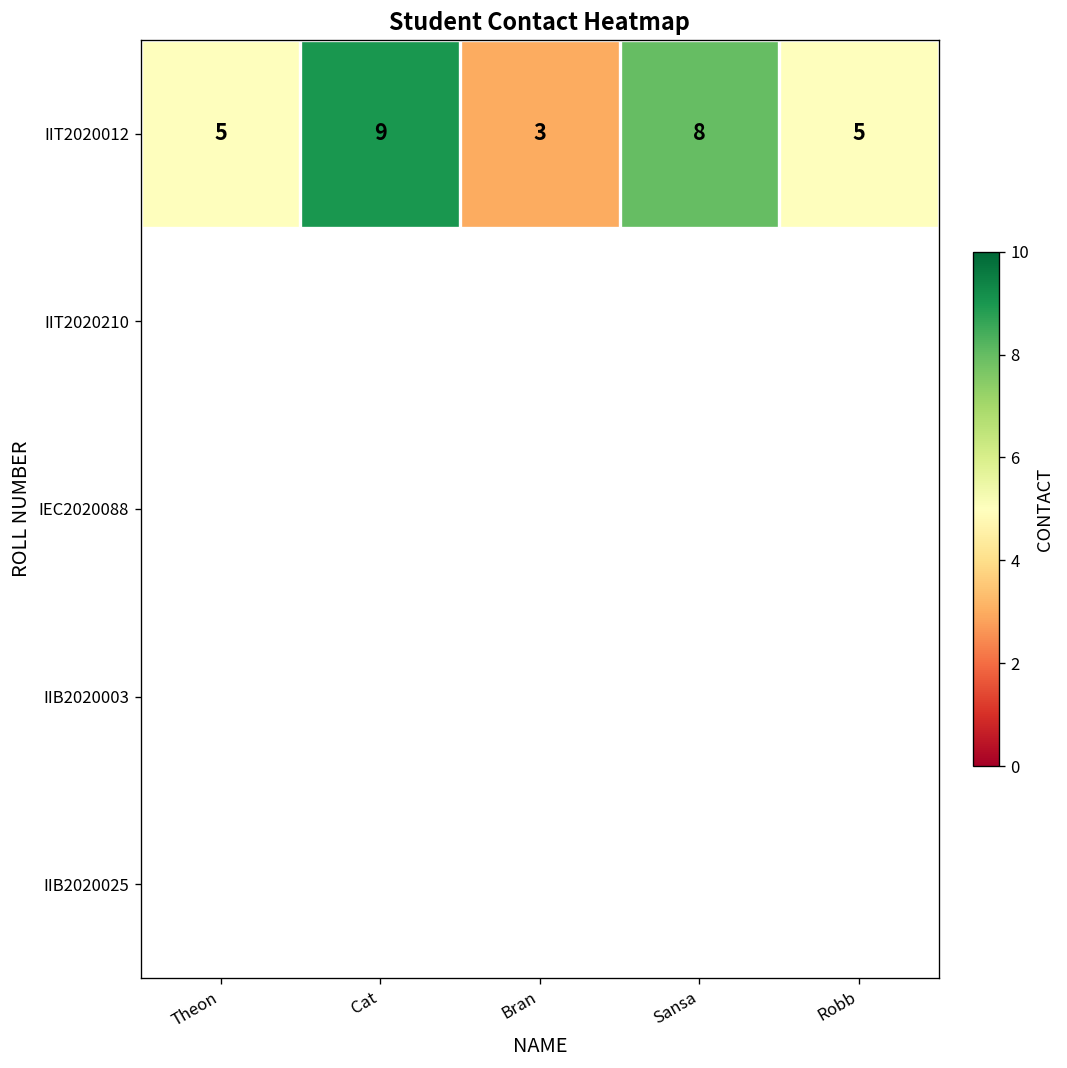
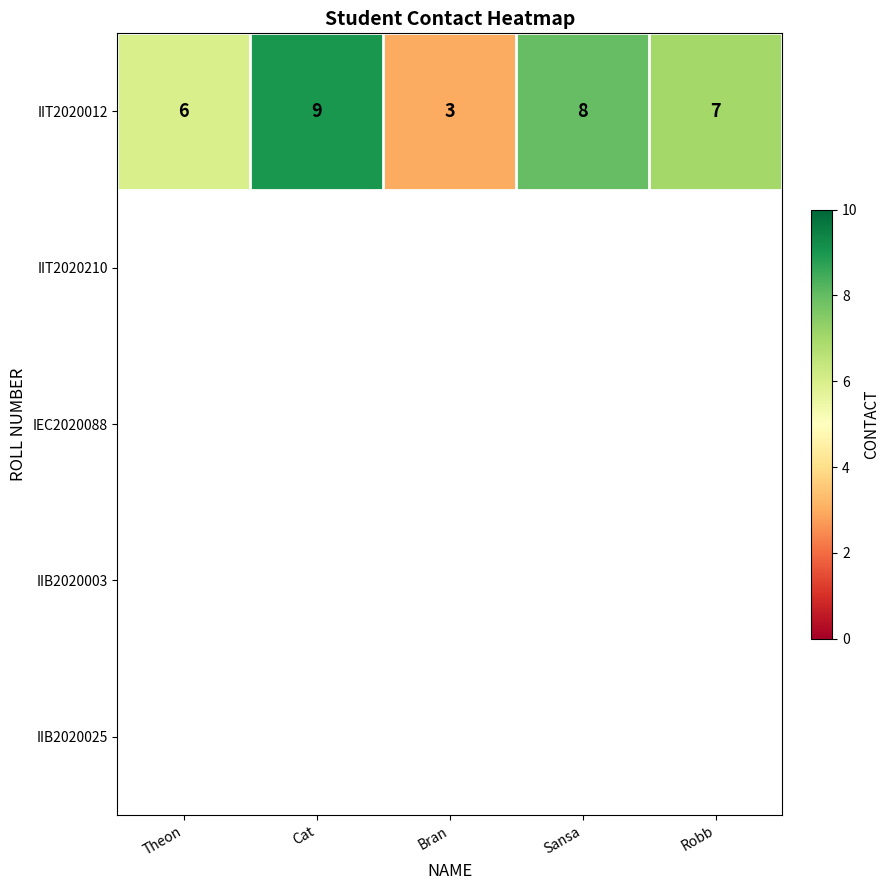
  {
    "IIT2020012": {
-     "Theon": 5,
+     "Theon": 6,
      "Cat": 9,
      "Bran": 3,
      "Sansa": 8,
-     "Robb": 5
+     "Robb": 7
    }
  }
